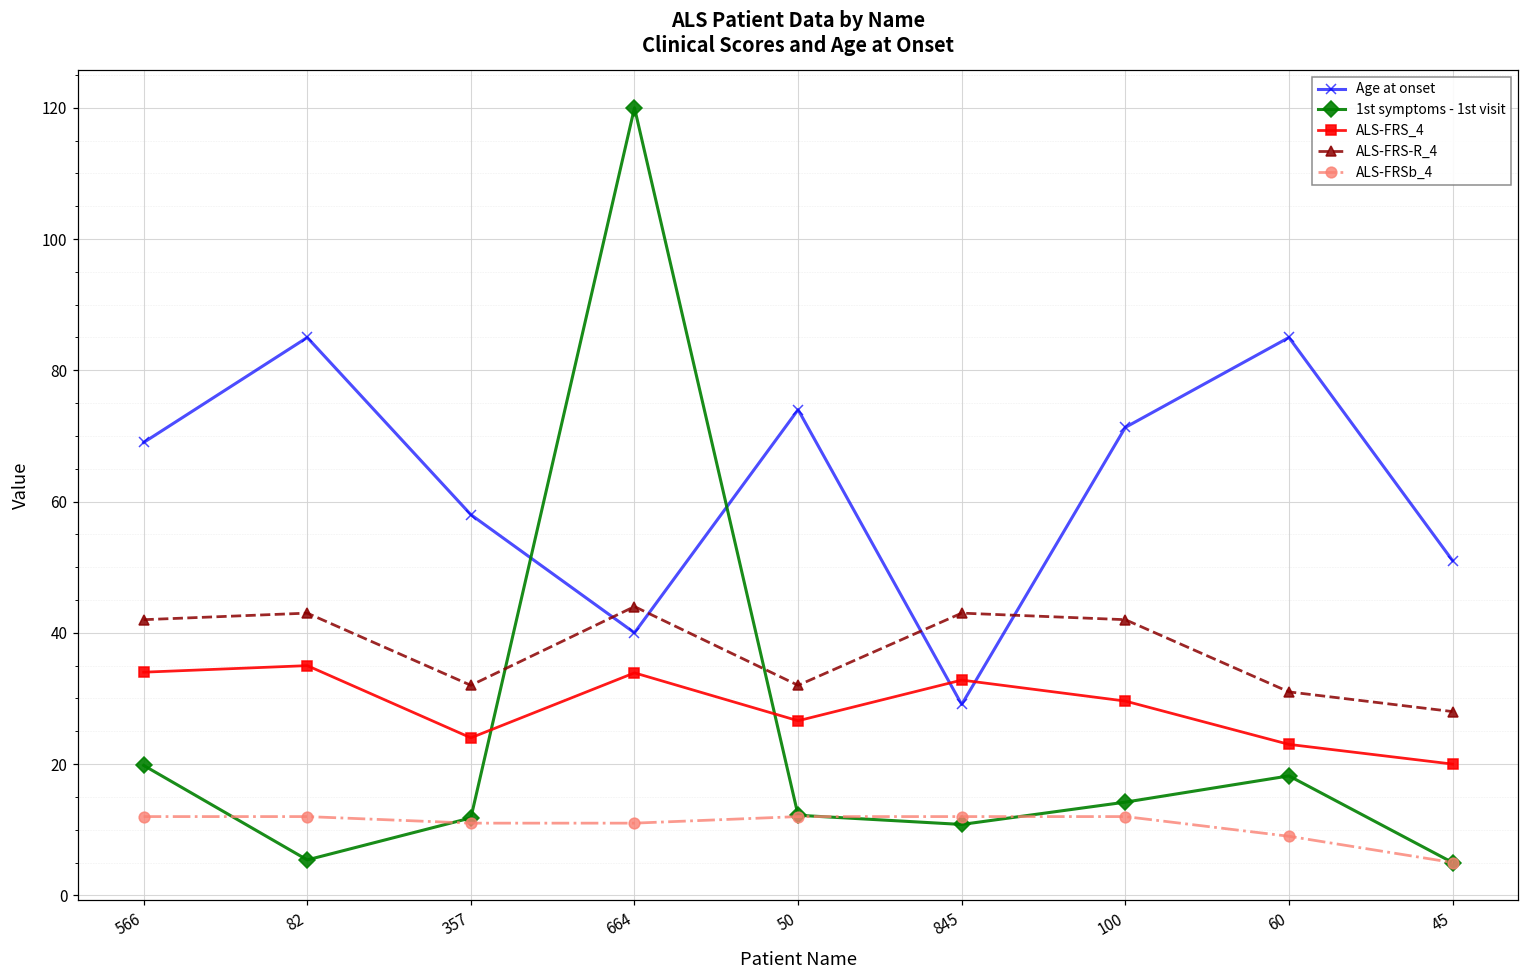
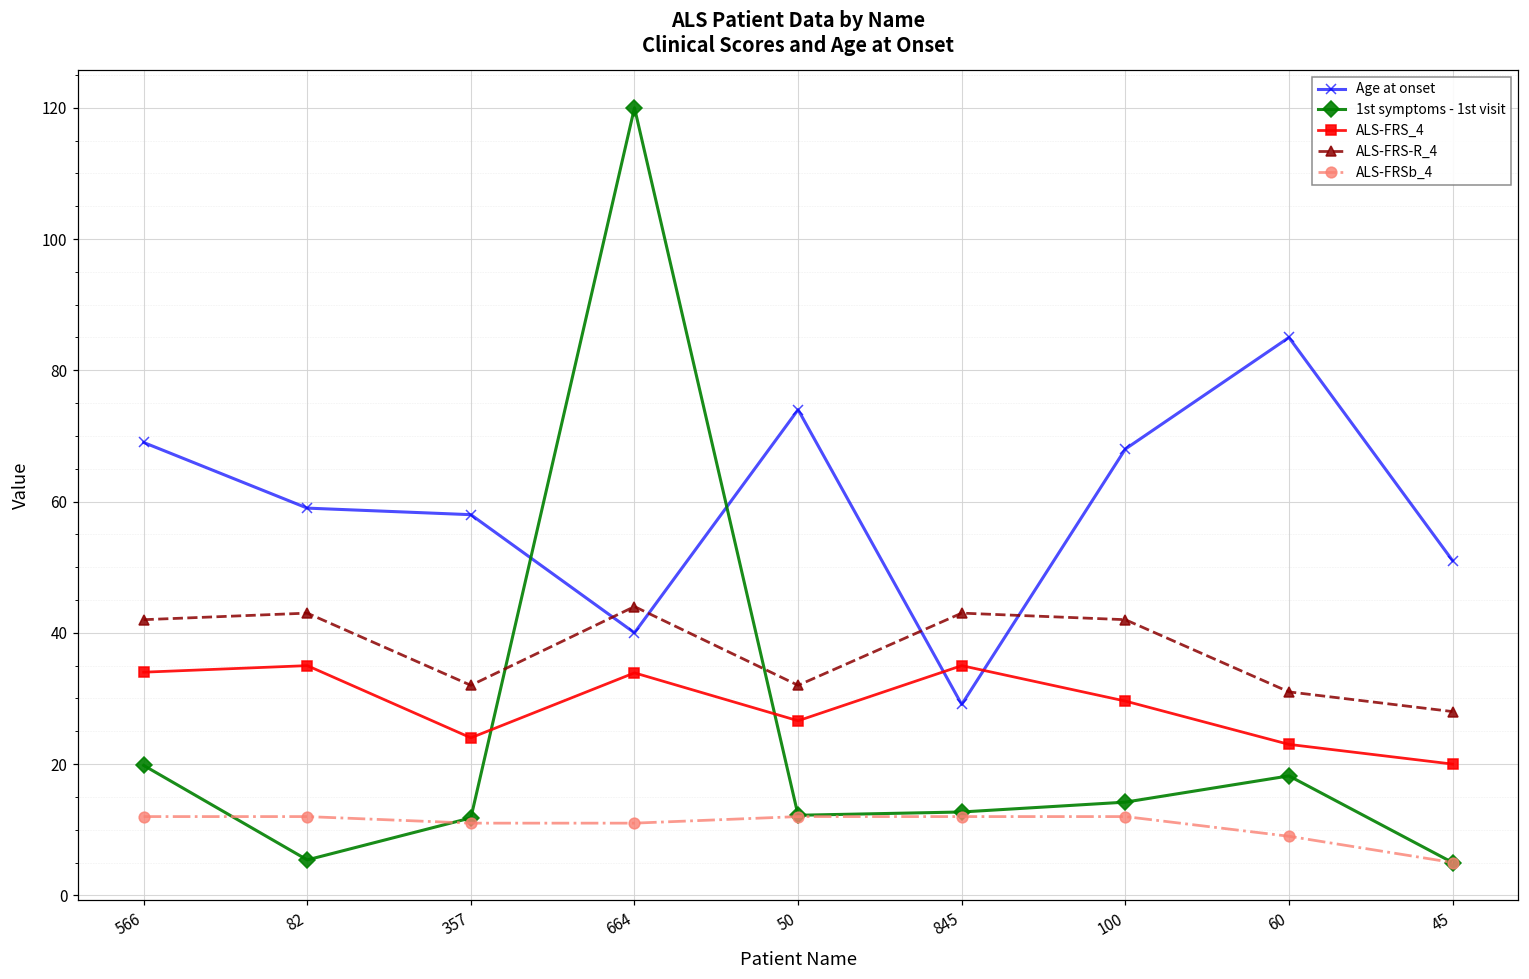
  {
    "Age at onset": {
      "566": 69,
-     "82": 85,
+     "82": 59,
      "357": 58,
      "664": 40,
      "50": 74,
      "845": 29,
-     "100": 71,
+     "100": 68,
      "60": 85,
      "45": 51
    },
    "1st symptoms - 1st visit": {
      "566": 20,
      "82": 5,
      "357": 12,
      "664": 120,
-     "845": 11,
+     "845": 13,
      "100": 14,
      "60": 18
    },
    "ALS-FRS_4": {
      "566": 34,
      "82": 35,
      "357": 24,
      "664": 34,
      "50": 27,
-     "845": 33,
+     "845": 35,
      "100": 30,
      "60": 23,
      "45": 20
    },
    "ALS-FRS-R_4": {
      "566": 42,
      "82": 43,
      "357": 32,
      "664": 44,
      "50": 32,
      "845": 43,
      "100": 42,
      "60": 31,
      "45": 28
    },
    "ALS-FRSb_4": {
      "566": 12,
      "82": 12,
      "357": 11,
      "664": 11,
      "845": 12,
      "100": 12,
      "60": 9
    }
  }
